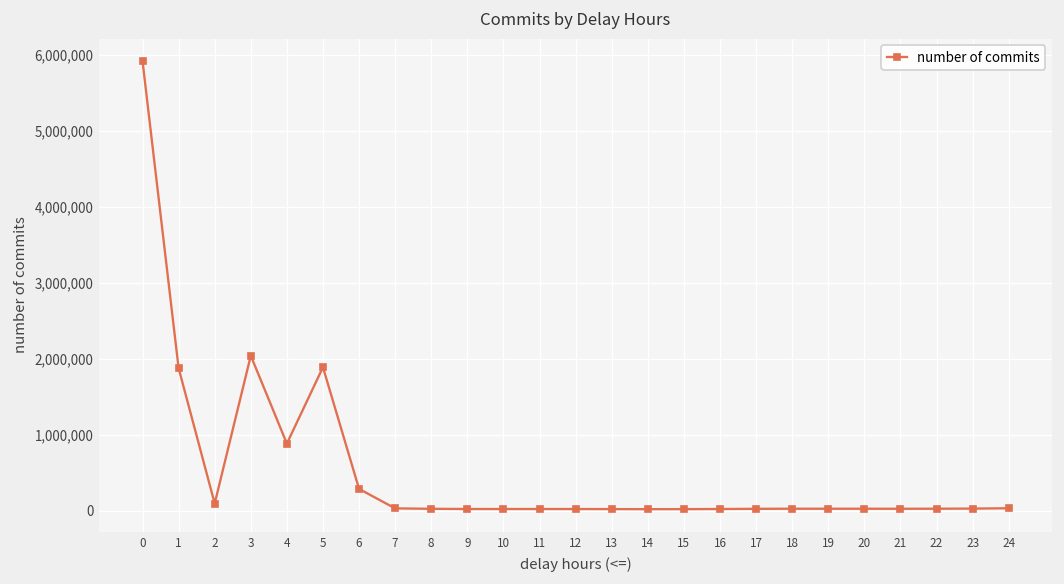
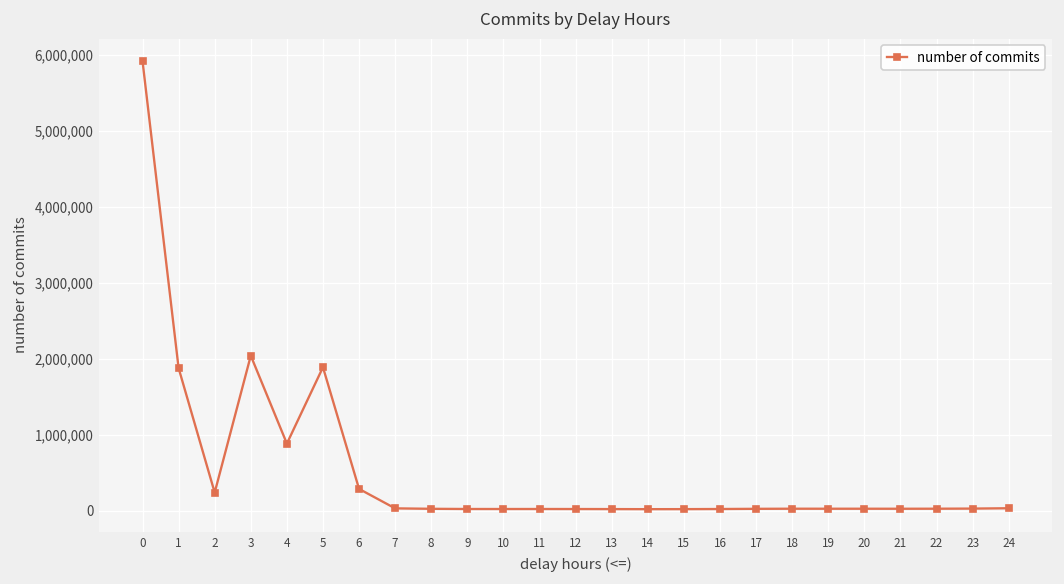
  {
    "0": "5,900,000",
    "1": "1,900,000",
-   "2": "100,000",
+   "2": "200,000",
    "3": "2,000,000",
    "4": "900,000",
    "5": "1,900,000",
    "6": "300,000",
    "7": "0",
    "8": "0",
    "9": "0",
    "10": "0",
    "11": "0",
    "12": "0",
    "13": "0",
    "14": "0",
    "15": "0",
    "16": "0",
    "17": "0",
    "18": "0",
    "19": "0",
    "20": "0",
    "21": "0",
    "22": "0",
    "23": "0",
    "24": "0"
  }
